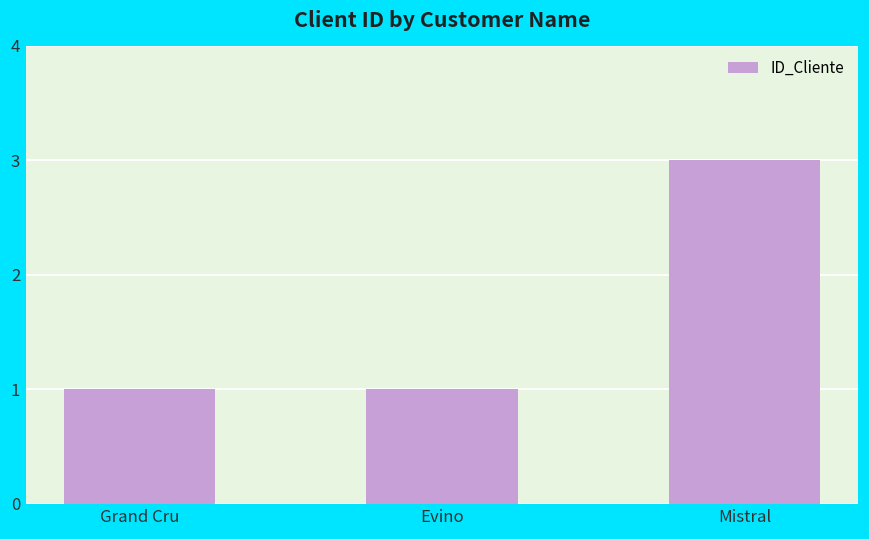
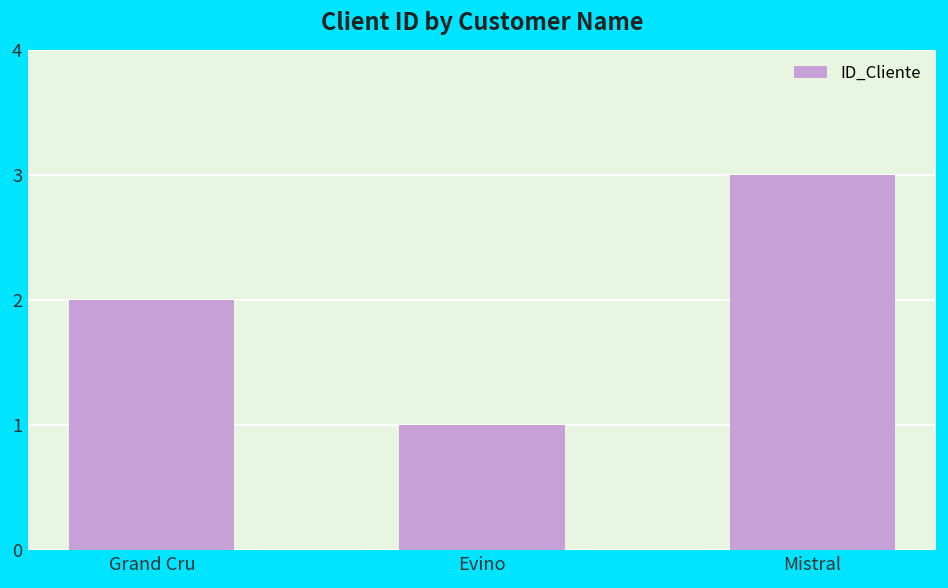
  {
-   "Grand Cru": 1,
+   "Grand Cru": 2,
    "Evino": 1,
    "Mistral": 3
  }
